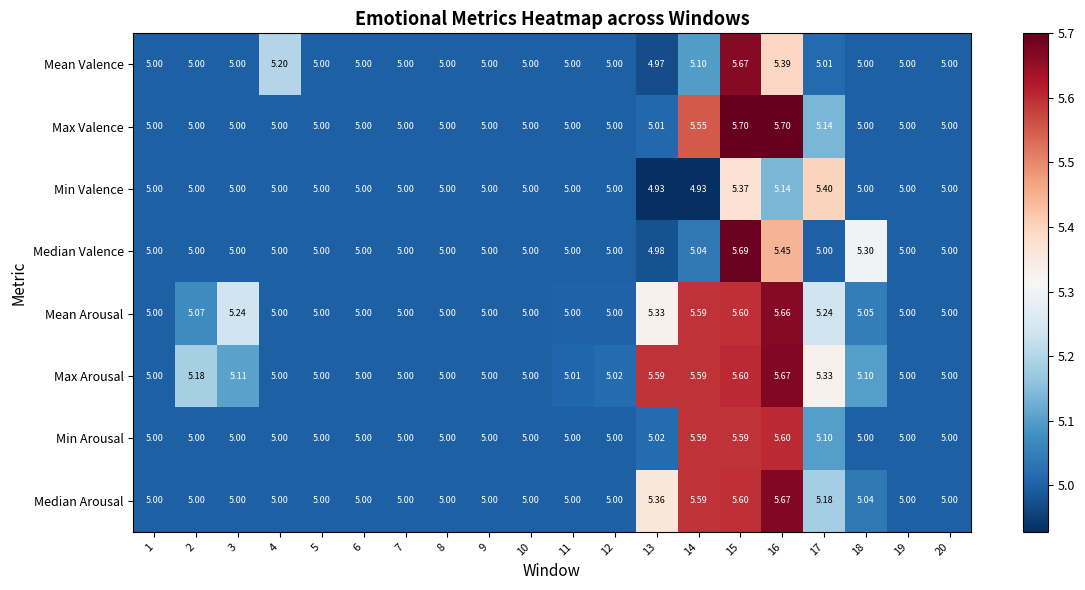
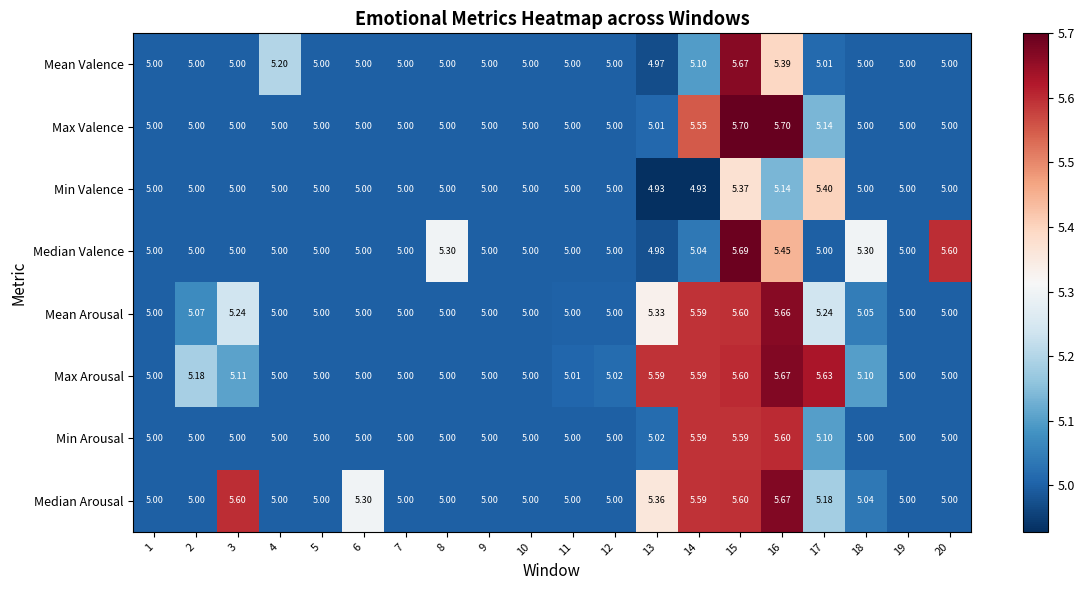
  {
    "Mean Valence": {
      "1": 5.00,
      "2": 5.00,
      "3": 5.00,
      "4": 5.20,
      "5": 5.00,
      "6": 5.00,
      "7": 5.00,
      "8": 5.00,
      "9": 5.00,
      "10": 5.00,
      "11": 5.00,
      "12": 5.00,
      "13": 4.97,
      "14": 5.10,
      "15": 5.67,
      "16": 5.39,
      "17": 5.01,
      "18": 5.00,
      "19": 5.00,
      "20": 5.00
    },
    "Max Valence": {
      "1": 5.00,
      "2": 5.00,
      "3": 5.00,
      "4": 5.00,
      "5": 5.00,
      "6": 5.00,
      "7": 5.00,
      "8": 5.00,
      "9": 5.00,
      "10": 5.00,
      "11": 5.00,
      "12": 5.00,
      "13": 5.01,
      "14": 5.55,
      "15": 5.70,
      "16": 5.70,
      "17": 5.14,
      "18": 5.00,
      "19": 5.00,
      "20": 5.00
    },
    "Min Valence": {
      "1": 5.00,
      "2": 5.00,
      "3": 5.00,
      "4": 5.00,
      "5": 5.00,
      "6": 5.00,
      "7": 5.00,
      "8": 5.00,
      "9": 5.00,
      "10": 5.00,
      "11": 5.00,
      "12": 5.00,
      "13": 4.93,
      "14": 4.93,
      "15": 5.37,
      "16": 5.14,
      "17": 5.40,
      "18": 5.00,
      "19": 5.00,
      "20": 5.00
    },
    "Median Valence": {
      "1": 5.00,
      "2": 5.00,
      "3": 5.00,
      "4": 5.00,
      "5": 5.00,
      "6": 5.00,
      "7": 5.00,
-     "8": 5.00,
+     "8": 5.30,
      "9": 5.00,
      "10": 5.00,
      "11": 5.00,
      "12": 5.00,
      "13": 4.98,
      "14": 5.04,
      "15": 5.69,
      "16": 5.45,
      "17": 5.00,
      "18": 5.30,
      "19": 5.00,
-     "20": 5.00
+     "20": 5.60
    },
    "Mean Arousal": {
      "1": 5.00,
      "2": 5.07,
      "3": 5.24,
      "4": 5.00,
      "5": 5.00,
      "6": 5.00,
      "7": 5.00,
      "8": 5.00,
      "9": 5.00,
      "10": 5.00,
      "11": 5.00,
      "12": 5.00,
      "13": 5.33,
      "14": 5.59,
      "15": 5.60,
      "16": 5.66,
      "17": 5.24,
      "18": 5.05,
      "19": 5.00,
      "20": 5.00
    },
    "Max Arousal": {
      "1": 5.00,
      "2": 5.18,
      "3": 5.11,
      "4": 5.00,
      "5": 5.00,
      "6": 5.00,
      "7": 5.00,
      "8": 5.00,
      "9": 5.00,
      "10": 5.00,
      "11": 5.01,
      "12": 5.02,
      "13": 5.59,
      "14": 5.59,
      "15": 5.60,
      "16": 5.67,
-     "17": 5.33,
+     "17": 5.63,
      "18": 5.10,
      "19": 5.00,
      "20": 5.00
    },
    "Min Arousal": {
      "1": 5.00,
      "2": 5.00,
      "3": 5.00,
      "4": 5.00,
      "5": 5.00,
      "6": 5.00,
      "7": 5.00,
      "8": 5.00,
      "9": 5.00,
      "10": 5.00,
      "11": 5.00,
      "12": 5.00,
      "13": 5.02,
      "14": 5.59,
      "15": 5.59,
      "16": 5.60,
      "17": 5.10,
      "18": 5.00,
      "19": 5.00,
      "20": 5.00
    },
    "Median Arousal": {
      "1": 5.00,
      "2": 5.00,
-     "3": 5.00,
+     "3": 5.60,
      "4": 5.00,
      "5": 5.00,
-     "6": 5.00,
+     "6": 5.30,
      "7": 5.00,
      "8": 5.00,
      "9": 5.00,
      "10": 5.00,
      "11": 5.00,
      "12": 5.00,
      "13": 5.36,
      "14": 5.59,
      "15": 5.60,
      "16": 5.67,
      "17": 5.18,
      "18": 5.04,
      "19": 5.00,
      "20": 5.00
    }
  }
